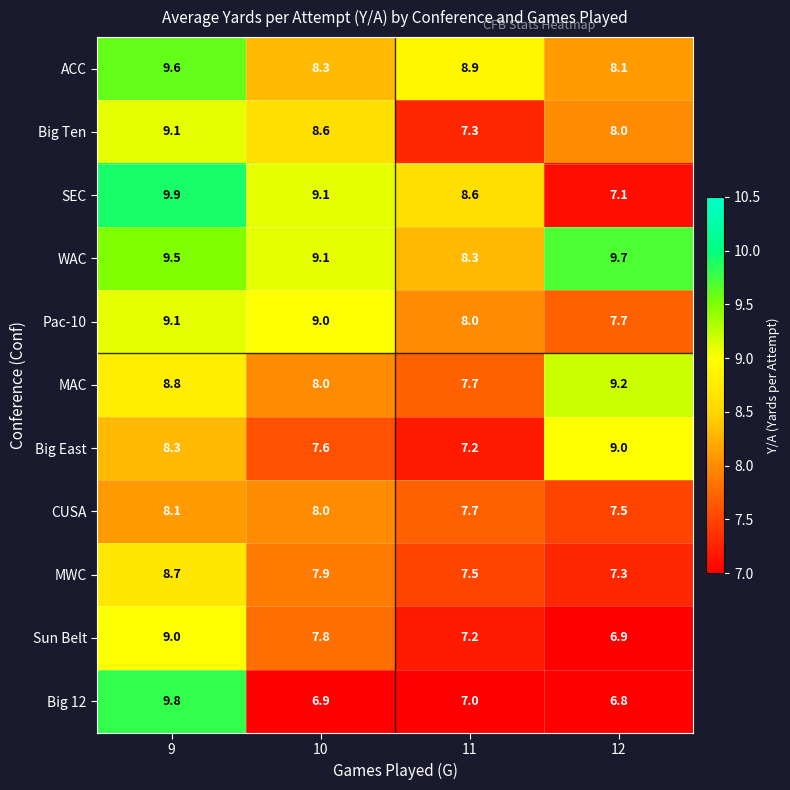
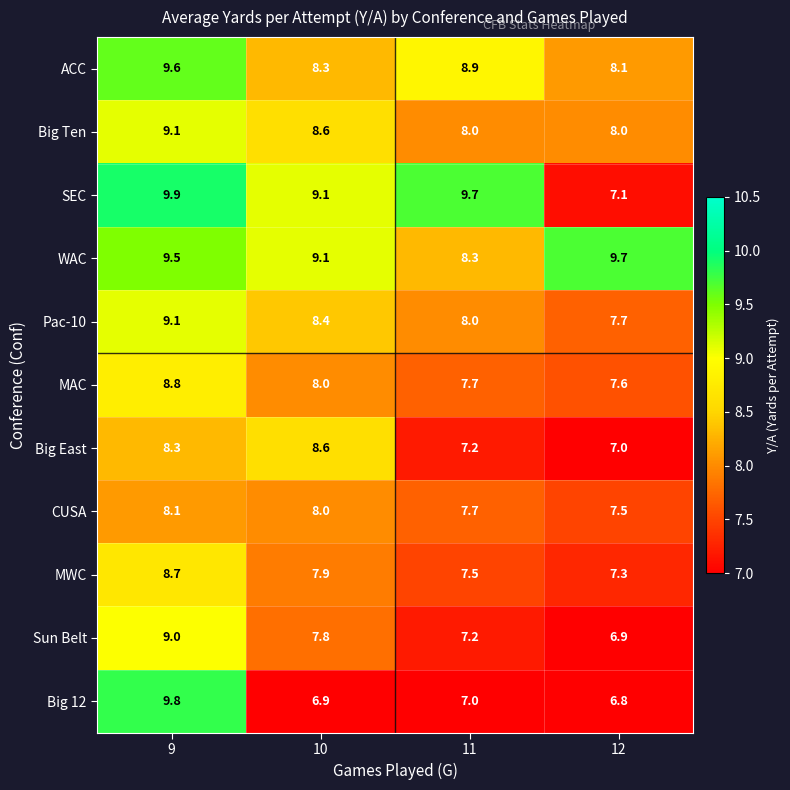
  {
    "ACC": {
      "9": 9.6,
      "10": 8.3,
      "11": 8.9,
      "12": 8.1
    },
    "Big Ten": {
      "9": 9.1,
      "10": 8.6,
-     "11": 7.3,
+     "11": 8.0,
      "12": 8.0
    },
    "SEC": {
      "9": 9.9,
      "10": 9.1,
-     "11": 8.6,
+     "11": 9.7,
      "12": 7.1
    },
    "WAC": {
      "9": 9.5,
      "10": 9.1,
      "11": 8.3,
      "12": 9.7
    },
    "Pac-10": {
      "9": 9.1,
-     "10": 9.0,
+     "10": 8.4,
      "11": 8.0,
      "12": 7.7
    },
    "MAC": {
      "9": 8.8,
      "10": 8.0,
      "11": 7.7,
-     "12": 9.2
+     "12": 7.6
    },
    "Big East": {
      "9": 8.3,
-     "10": 7.6,
+     "10": 8.6,
      "11": 7.2,
-     "12": 9.0
+     "12": 7.0
    },
    "CUSA": {
      "9": 8.1,
      "10": 8.0,
      "11": 7.7,
      "12": 7.5
    },
    "MWC": {
      "9": 8.7,
      "10": 7.9,
      "11": 7.5,
      "12": 7.3
    },
    "Sun Belt": {
      "9": 9.0,
      "10": 7.8,
      "11": 7.2,
      "12": 6.9
    },
    "Big 12": {
      "9": 9.8,
      "10": 6.9,
      "11": 7.0,
      "12": 6.8
    }
  }
